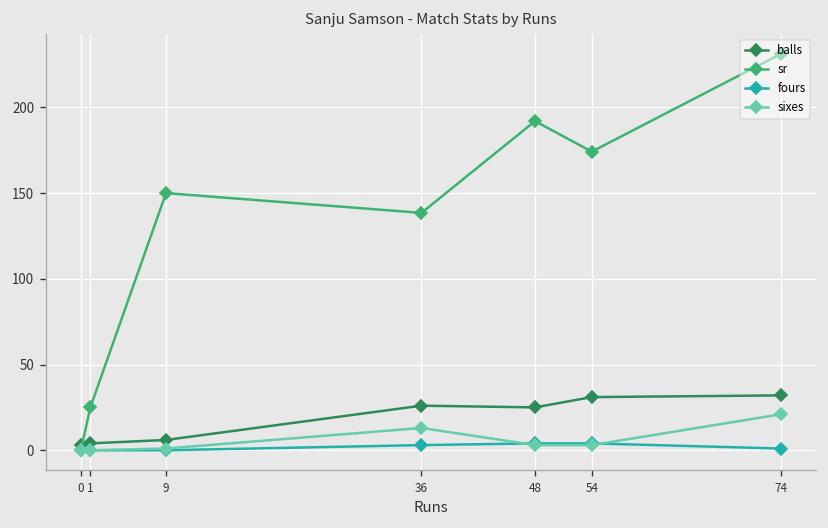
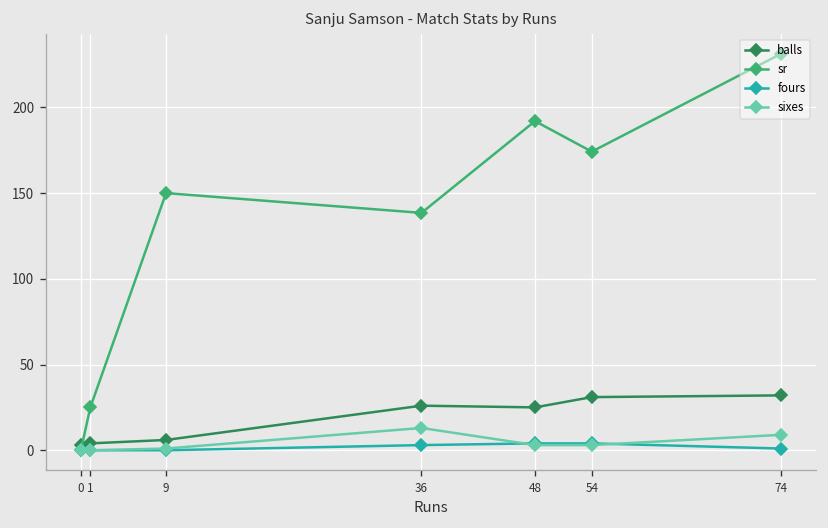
  {
    "fours": {
      "36": 3,
      "74": 1
    },
    "sixes": {
      "36": 13,
-     "74": 21
+     "74": 9
    }
  }
